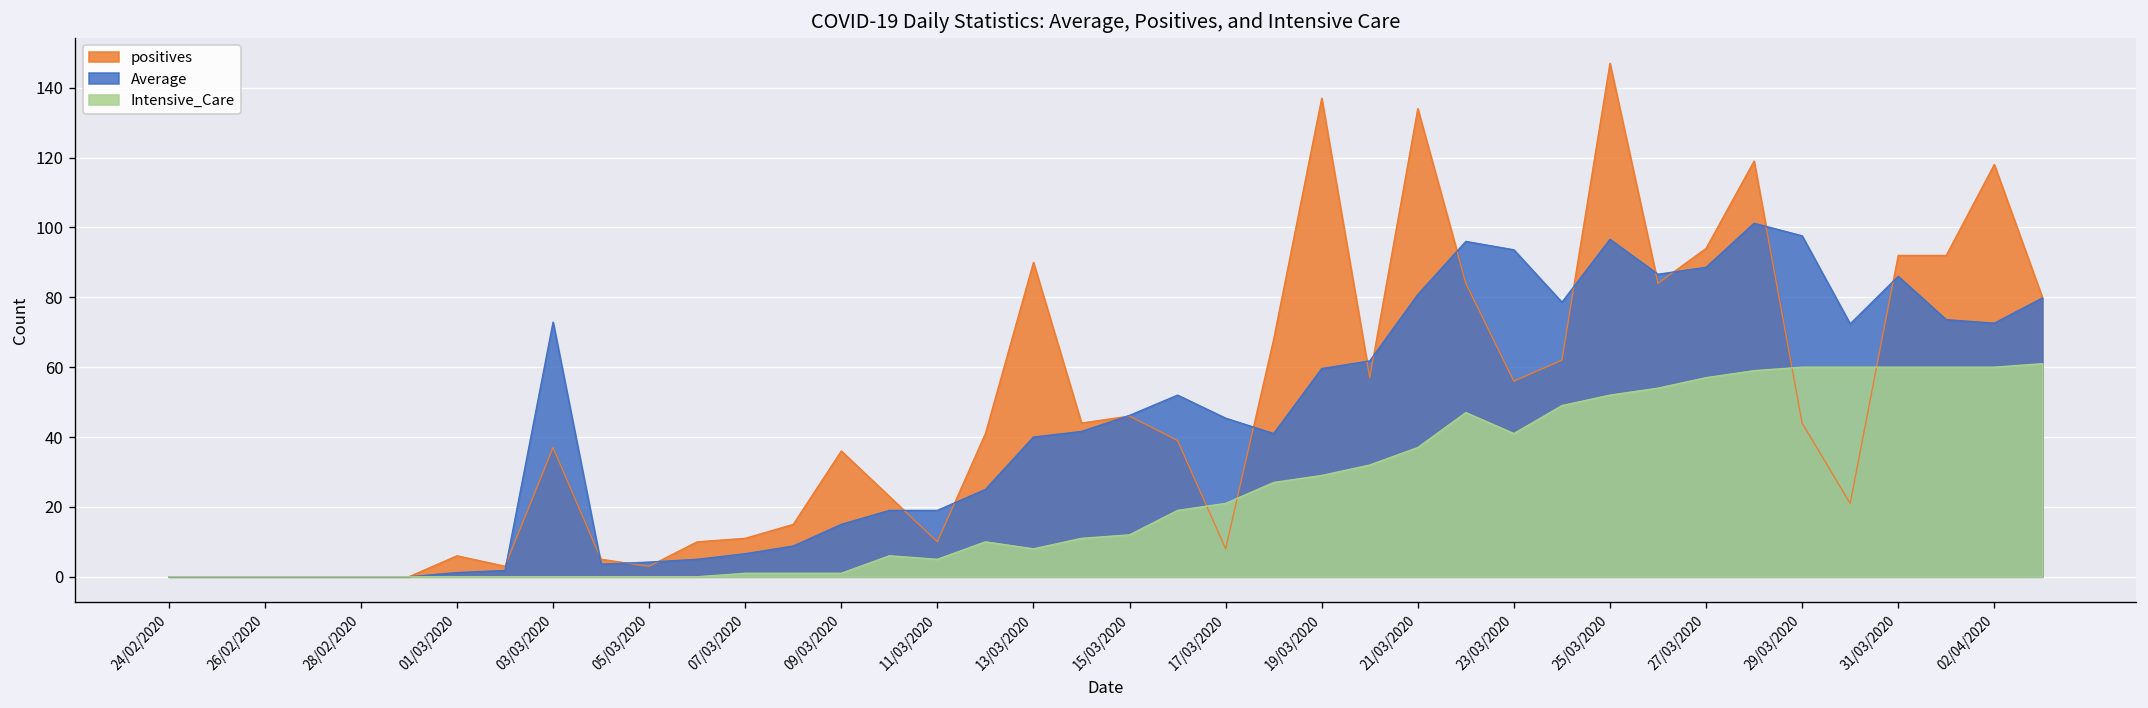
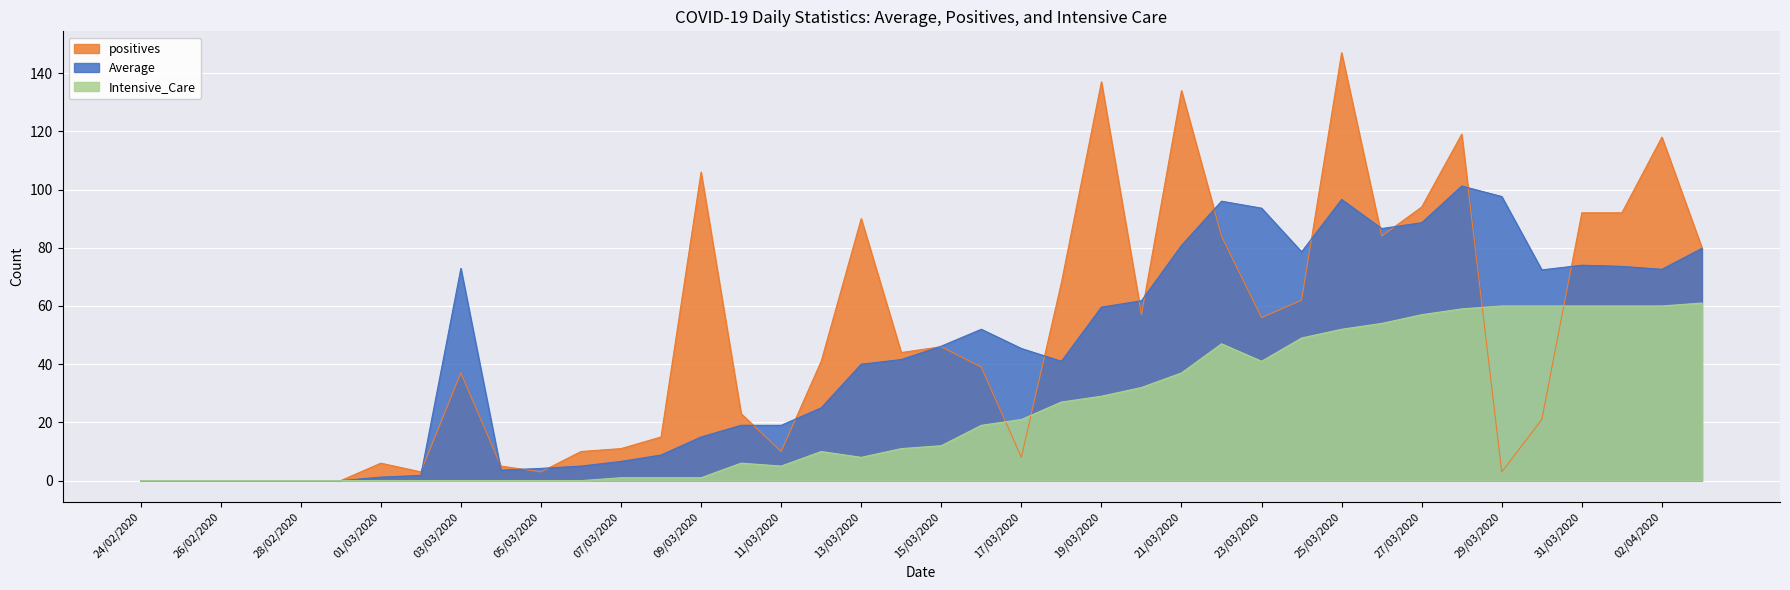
  {
    "positives": {
      "01/03/2020": 6,
      "03/03/2020": 37,
      "05/03/2020": 3,
      "07/03/2020": 11,
-     "09/03/2020": 36,
+     "09/03/2020": 106,
      "11/03/2020": 10,
      "13/03/2020": 90,
      "17/03/2020": 8,
      "19/03/2020": 137,
      "21/03/2020": 134,
      "23/03/2020": 56,
      "25/03/2020": 147,
      "27/03/2020": 94,
-     "29/03/2020": 44,
+     "29/03/2020": 3,
      "31/03/2020": 92,
      "02/04/2020": 118
    },
    "Average": {
      "01/03/2020": 1,
      "03/03/2020": 73,
      "05/03/2020": 4,
      "07/03/2020": 7,
      "09/03/2020": 15,
      "11/03/2020": 19,
      "13/03/2020": 40,
      "17/03/2020": 45,
      "19/03/2020": 60,
      "21/03/2020": 81,
      "23/03/2020": 94,
      "25/03/2020": 97,
      "27/03/2020": 89,
      "29/03/2020": 98,
-     "31/03/2020": 86,
+     "31/03/2020": 74,
      "02/04/2020": 73
    },
    "Intensive_Care": {
      "01/03/2020": 0,
      "03/03/2020": 0,
      "05/03/2020": 0,
      "07/03/2020": 1,
      "09/03/2020": 1,
      "11/03/2020": 5,
      "13/03/2020": 8,
      "15/03/2020": 12,
      "17/03/2020": 21,
      "19/03/2020": 29,
      "21/03/2020": 37,
      "23/03/2020": 41,
      "25/03/2020": 52,
      "27/03/2020": 57,
      "29/03/2020": 60,
      "31/03/2020": 60,
      "02/04/2020": 60
    }
  }
